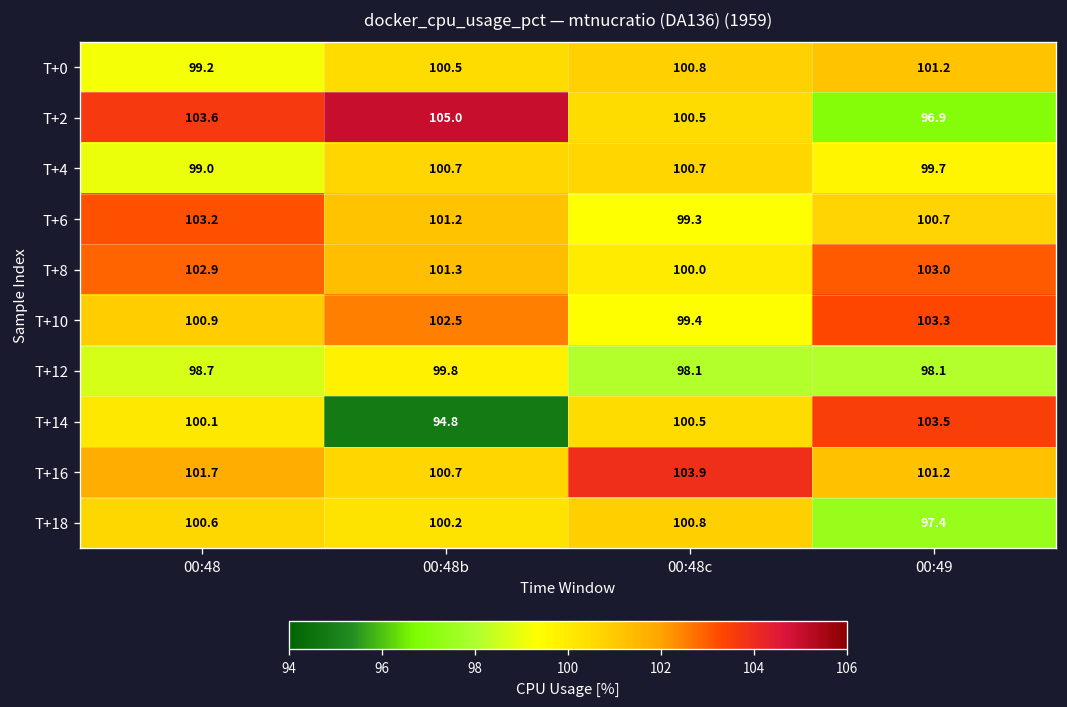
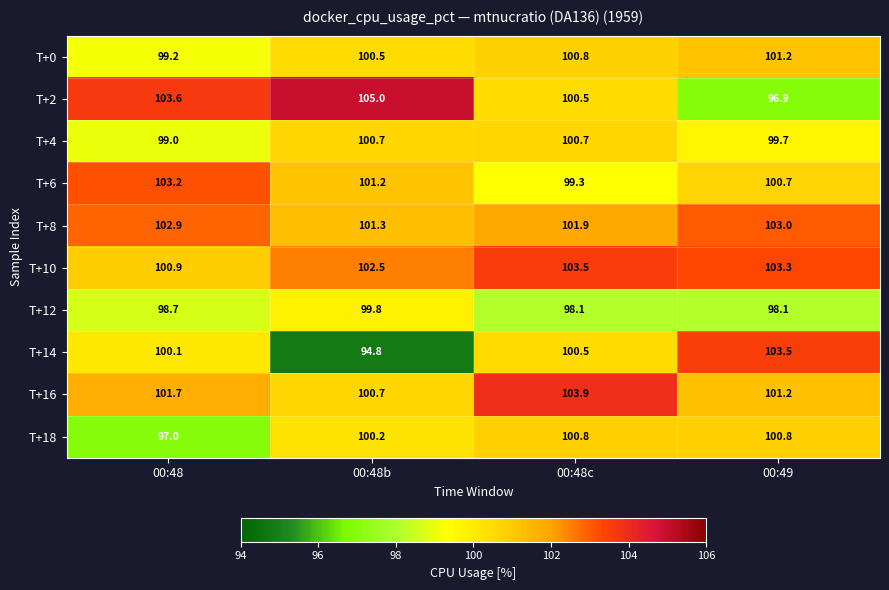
  {
    "T+0": {
      "00:48": 99.2,
      "00:48b": 100.5,
      "00:48c": 100.8,
      "00:49": 101.2
    },
    "T+2": {
      "00:48": 103.6,
      "00:48b": 105.0,
      "00:48c": 100.5,
      "00:49": 96.9
    },
    "T+4": {
      "00:48": 99.0,
      "00:48b": 100.7,
      "00:48c": 100.7,
      "00:49": 99.7
    },
    "T+6": {
      "00:48": 103.2,
      "00:48b": 101.2,
      "00:48c": 99.3,
      "00:49": 100.7
    },
    "T+8": {
      "00:48": 102.9,
      "00:48b": 101.3,
-     "00:48c": 100.0,
+     "00:48c": 101.9,
      "00:49": 103.0
    },
    "T+10": {
      "00:48": 100.9,
      "00:48b": 102.5,
-     "00:48c": 99.4,
+     "00:48c": 103.5,
      "00:49": 103.3
    },
    "T+12": {
      "00:48": 98.7,
      "00:48b": 99.8,
      "00:48c": 98.1,
      "00:49": 98.1
    },
    "T+14": {
      "00:48": 100.1,
      "00:48b": 94.8,
      "00:48c": 100.5,
      "00:49": 103.5
    },
    "T+16": {
      "00:48": 101.7,
      "00:48b": 100.7,
      "00:48c": 103.9,
      "00:49": 101.2
    },
    "T+18": {
-     "00:48": 100.6,
+     "00:48": 97.0,
      "00:48b": 100.2,
      "00:48c": 100.8,
-     "00:49": 97.4
+     "00:49": 100.8
    }
  }
